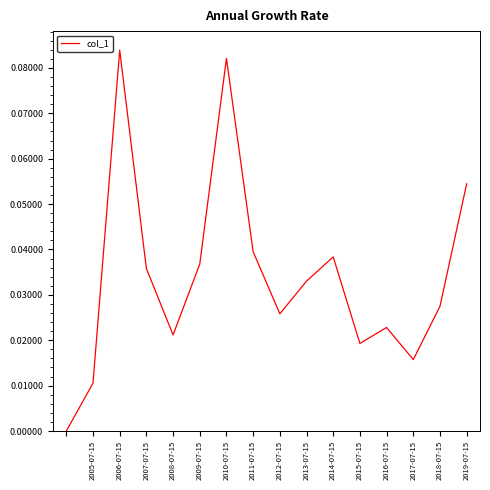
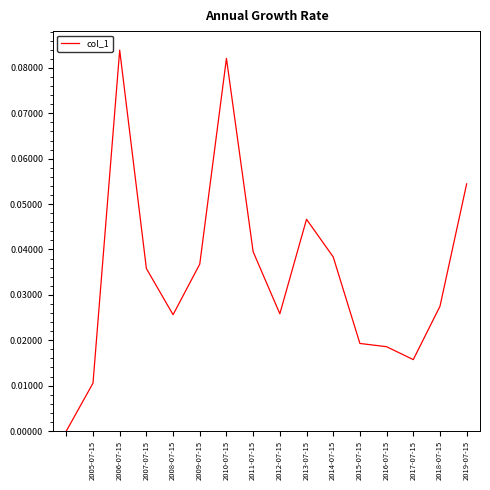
  {
    "2005-07-15": 0.011,
    "2006-07-15": 0.084,
    "2007-07-15": 0.036,
-   "2008-07-15": 0.021,
+   "2008-07-15": 0.026,
    "2009-07-15": 0.037,
    "2010-07-15": 0.082,
    "2011-07-15": 0.040,
    "2012-07-15": 0.026,
-   "2013-07-15": 0.033,
+   "2013-07-15": 0.047,
    "2014-07-15": 0.038,
    "2015-07-15": 0.019,
-   "2016-07-15": 0.023,
+   "2016-07-15": 0.019,
    "2017-07-15": 0.016,
    "2018-07-15": 0.027,
    "2019-07-15": 0.054
  }
